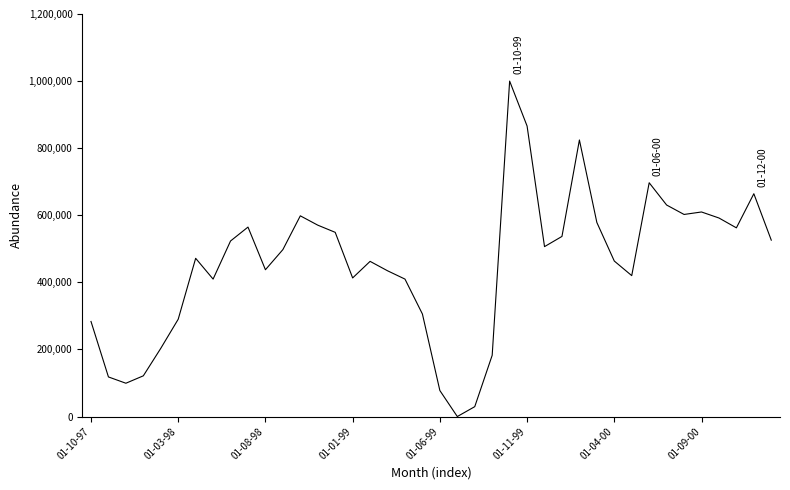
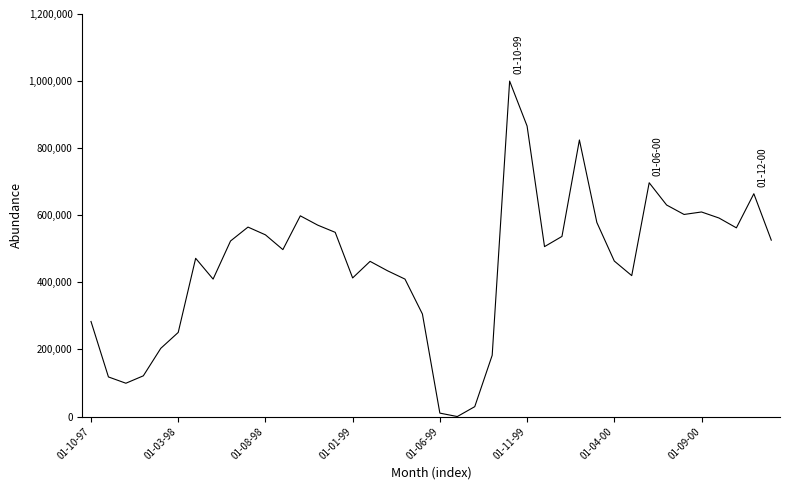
  {
    "01-10-97": "280,000",
-   "01-03-98": "290,000",
-   "01-08-98": "440,000",
+   "01-03-98": "250,000",
+   "01-08-98": "540,000",
    "01-01-99": "410,000",
-   "01-06-99": "80,000",
+   "01-06-99": "10,000",
    "01-11-99": "870,000",
    "01-04-00": "460,000",
    "01-09-00": "610,000"
  }
